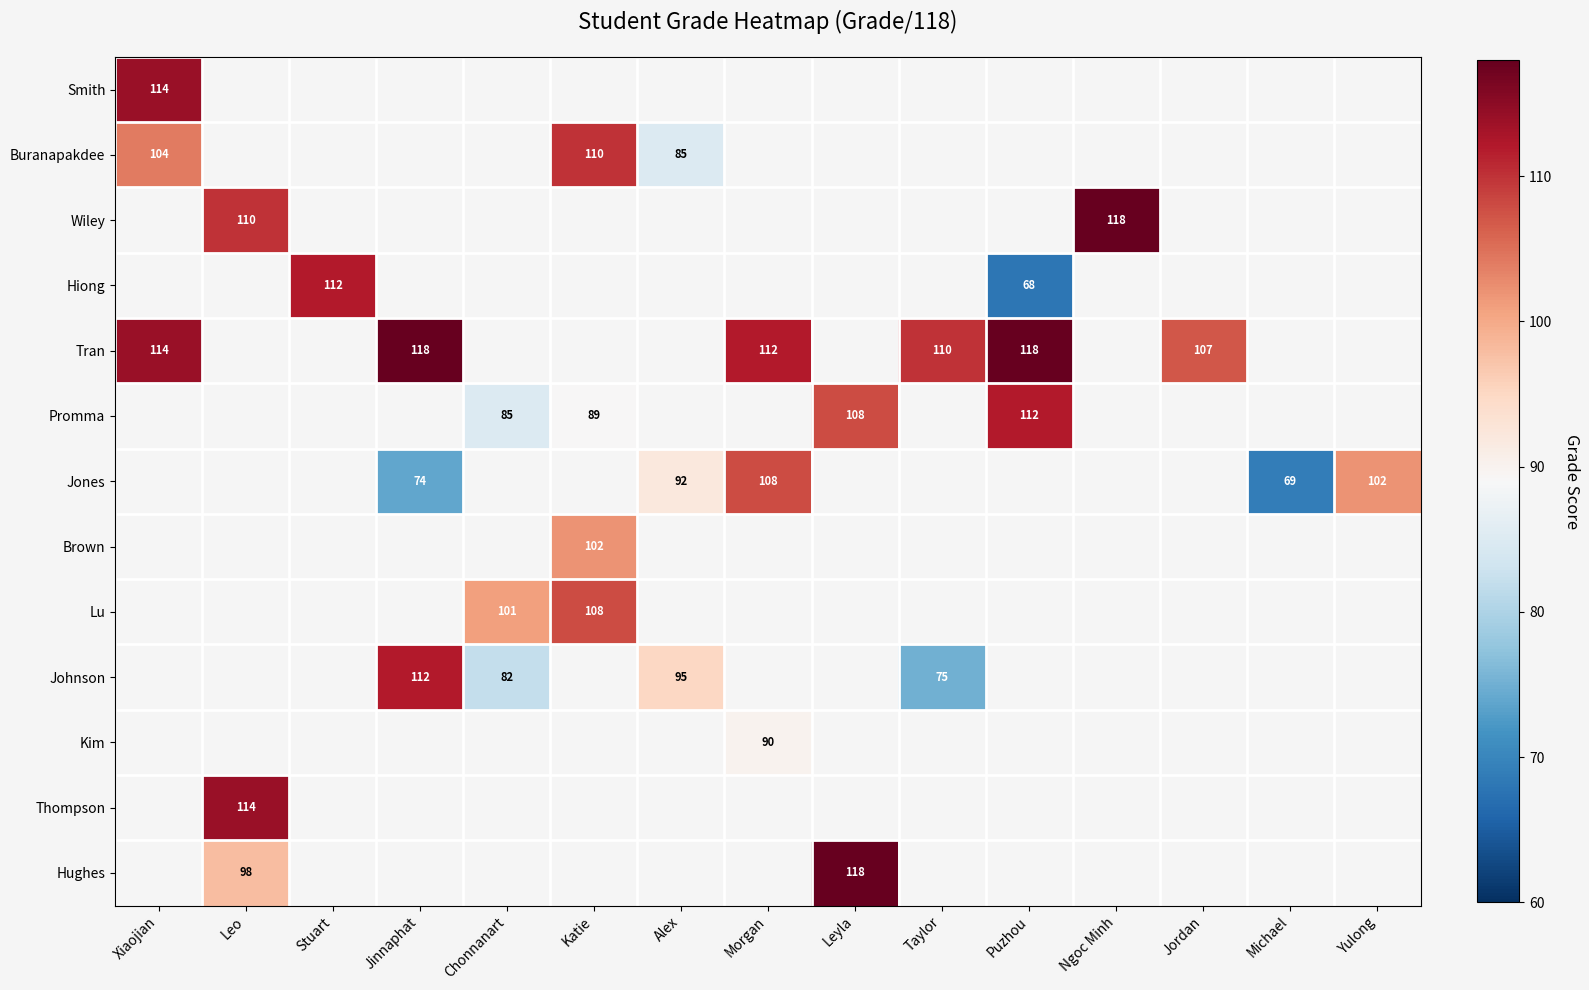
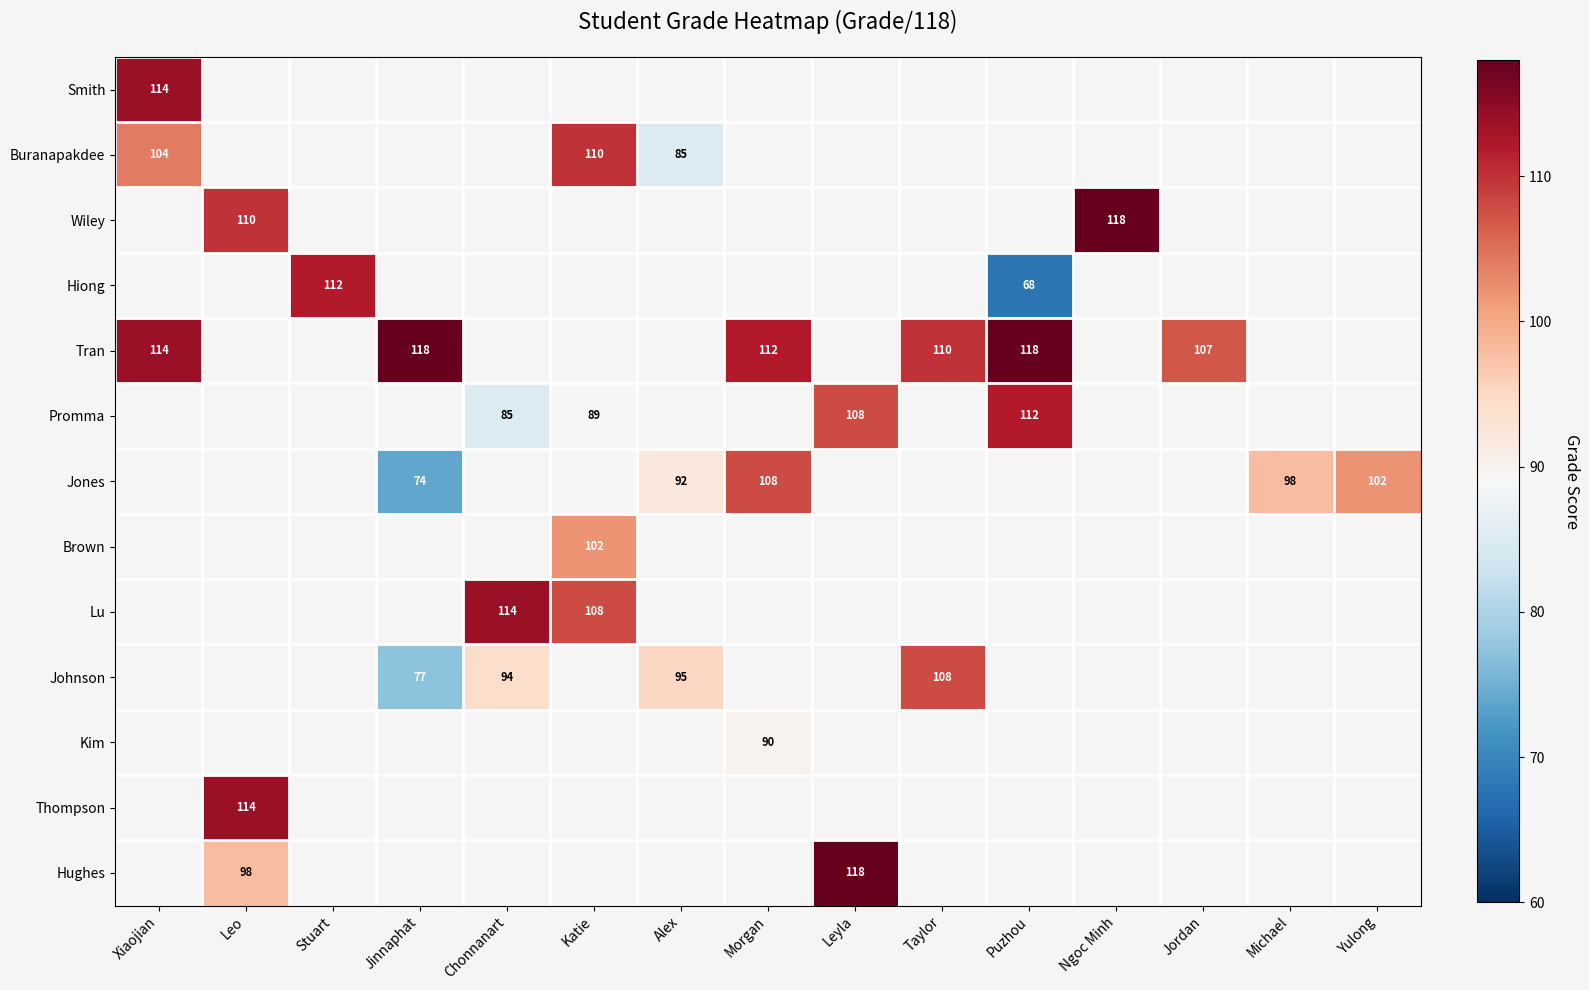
  {
    "Smith": {
      "Xiaojian": 114
    },
    "Buranapakdee": {
      "Xiaojian": 104,
      "Katie": 110,
      "Alex": 85
    },
    "Wiley": {
      "Leo": 110,
      "Ngoc Minh": 118
    },
    "Hiong": {
      "Stuart": 112,
      "Puzhou": 68
    },
    "Tran": {
      "Xiaojian": 114,
      "Jinnaphat": 118,
      "Morgan": 112,
      "Taylor": 110,
      "Puzhou": 118,
      "Jordan": 107
    },
    "Promma": {
      "Chonnanart": 85,
      "Katie": 89,
      "Leyla": 108,
      "Puzhou": 112
    },
    "Jones": {
      "Jinnaphat": 74,
      "Alex": 92,
      "Morgan": 108,
-     "Michael": 69,
+     "Michael": 98,
      "Yulong": 102
    },
    "Brown": {
      "Katie": 102
    },
    "Lu": {
-     "Chonnanart": 101,
+     "Chonnanart": 114,
      "Katie": 108
    },
    "Johnson": {
-     "Jinnaphat": 112,
-     "Chonnanart": 82,
+     "Jinnaphat": 77,
+     "Chonnanart": 94,
      "Alex": 95,
-     "Taylor": 75
+     "Taylor": 108
    },
    "Kim": {
      "Morgan": 90
    },
    "Thompson": {
      "Leo": 114
    },
    "Hughes": {
      "Leo": 98,
      "Leyla": 118
    }
  }
